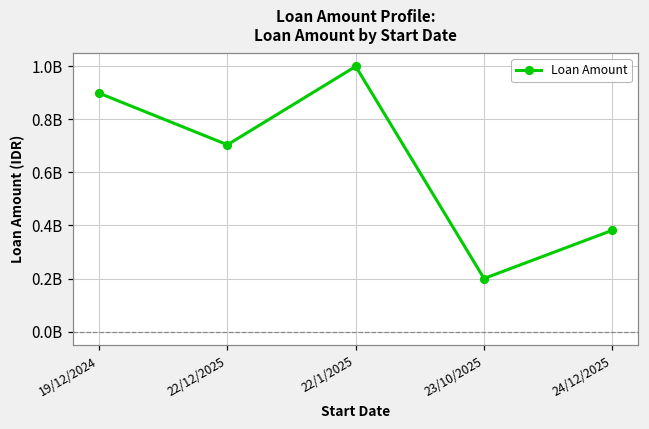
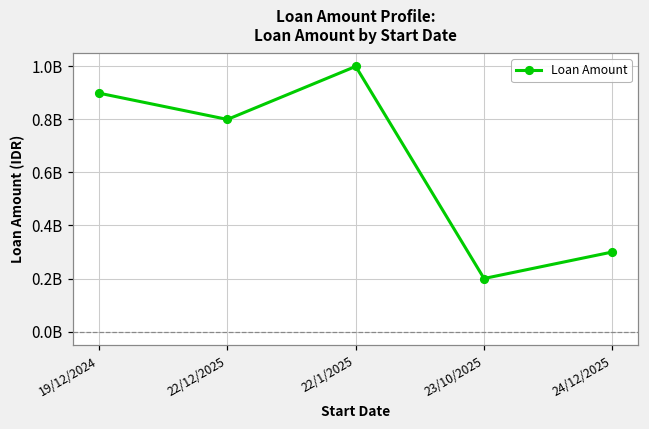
  {
    "19/12/2024": 900000000,
-   "22/12/2025": 700000000,
+   "22/12/2025": 800000000,
    "22/1/2025": 1000000000,
    "23/10/2025": 200000000,
-   "24/12/2025": 380000000
+   "24/12/2025": 300000000
  }
